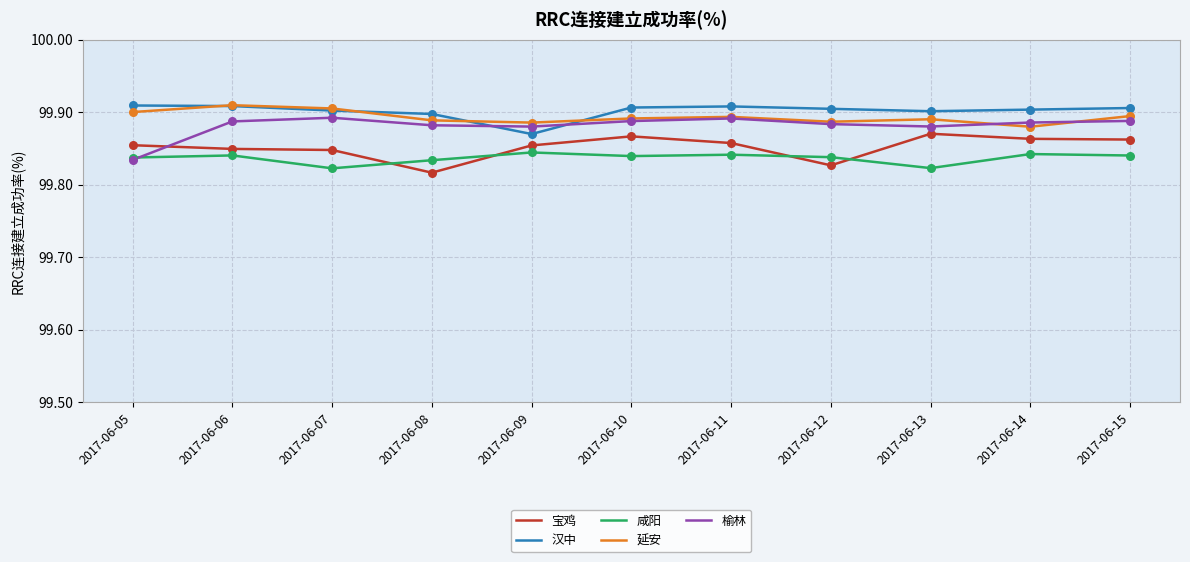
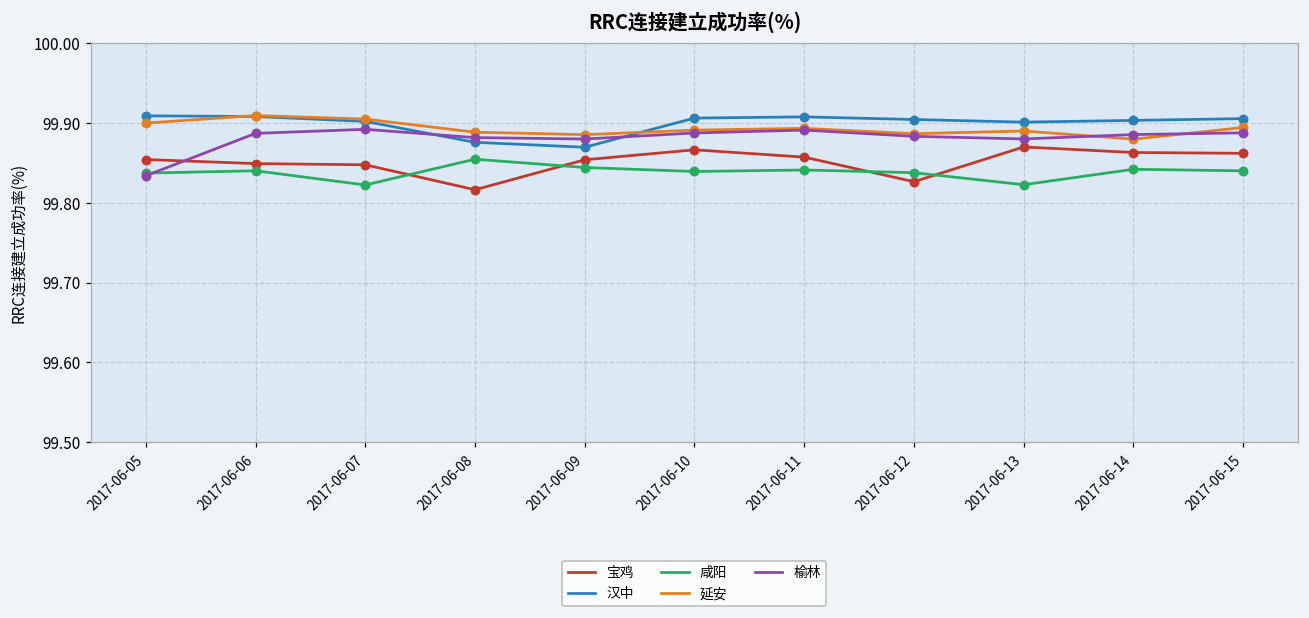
  {
    "宝鸡": {
      "2017-06-05": 99.85,
      "2017-06-06": 99.85,
      "2017-06-07": 99.85,
      "2017-06-08": 99.82,
      "2017-06-09": 99.85,
      "2017-06-10": 99.87,
      "2017-06-11": 99.86,
      "2017-06-12": 99.83,
      "2017-06-13": 99.87,
      "2017-06-14": 99.86,
      "2017-06-15": 99.86
    },
    "汉中": {
      "2017-06-05": 99.91,
-     "2017-06-08": 99.90,
+     "2017-06-08": 99.88,
      "2017-06-09": 99.87,
      "2017-06-10": 99.91,
      "2017-06-11": 99.91,
      "2017-06-12": 99.90,
      "2017-06-13": 99.90,
      "2017-06-14": 99.90,
      "2017-06-15": 99.91
    },
    "咸阳": {
      "2017-06-06": 99.84,
      "2017-06-07": 99.82,
-     "2017-06-08": 99.83,
+     "2017-06-08": 99.85,
      "2017-06-09": 99.84,
      "2017-06-10": 99.84,
      "2017-06-11": 99.84,
      "2017-06-12": 99.84,
      "2017-06-13": 99.82,
      "2017-06-14": 99.84,
      "2017-06-15": 99.84
    },
    "延安": {
      "2017-06-05": 99.90,
      "2017-06-08": 99.89,
      "2017-06-09": 99.89,
      "2017-06-10": 99.89,
      "2017-06-13": 99.89,
      "2017-06-14": 99.88,
      "2017-06-15": 99.89
    },
    "榆林": {
      "2017-06-06": 99.89,
      "2017-06-07": 99.89,
      "2017-06-08": 99.88,
      "2017-06-09": 99.88,
      "2017-06-10": 99.89,
      "2017-06-13": 99.88,
      "2017-06-14": 99.89,
      "2017-06-15": 99.89
    }
  }
